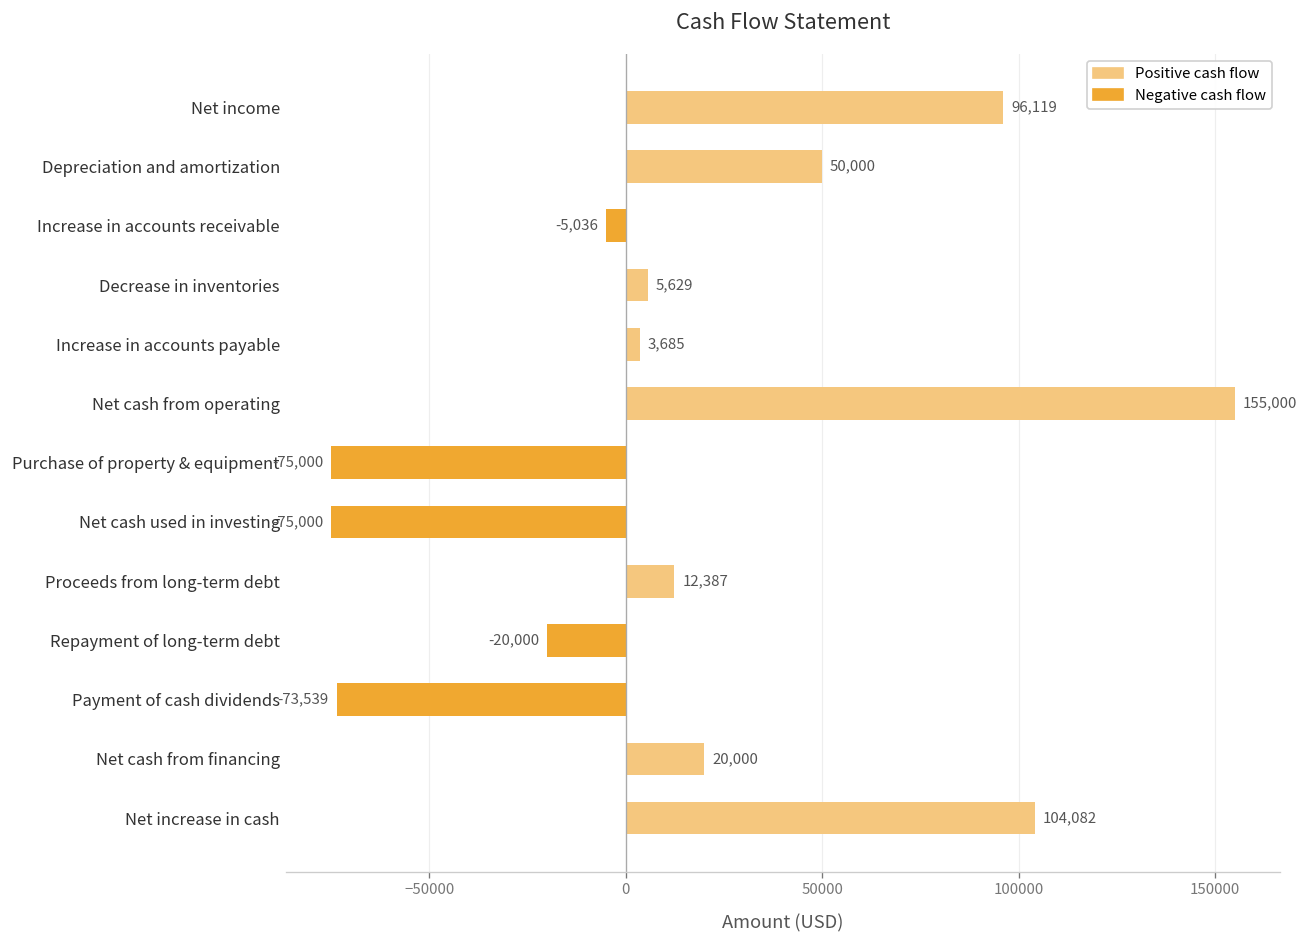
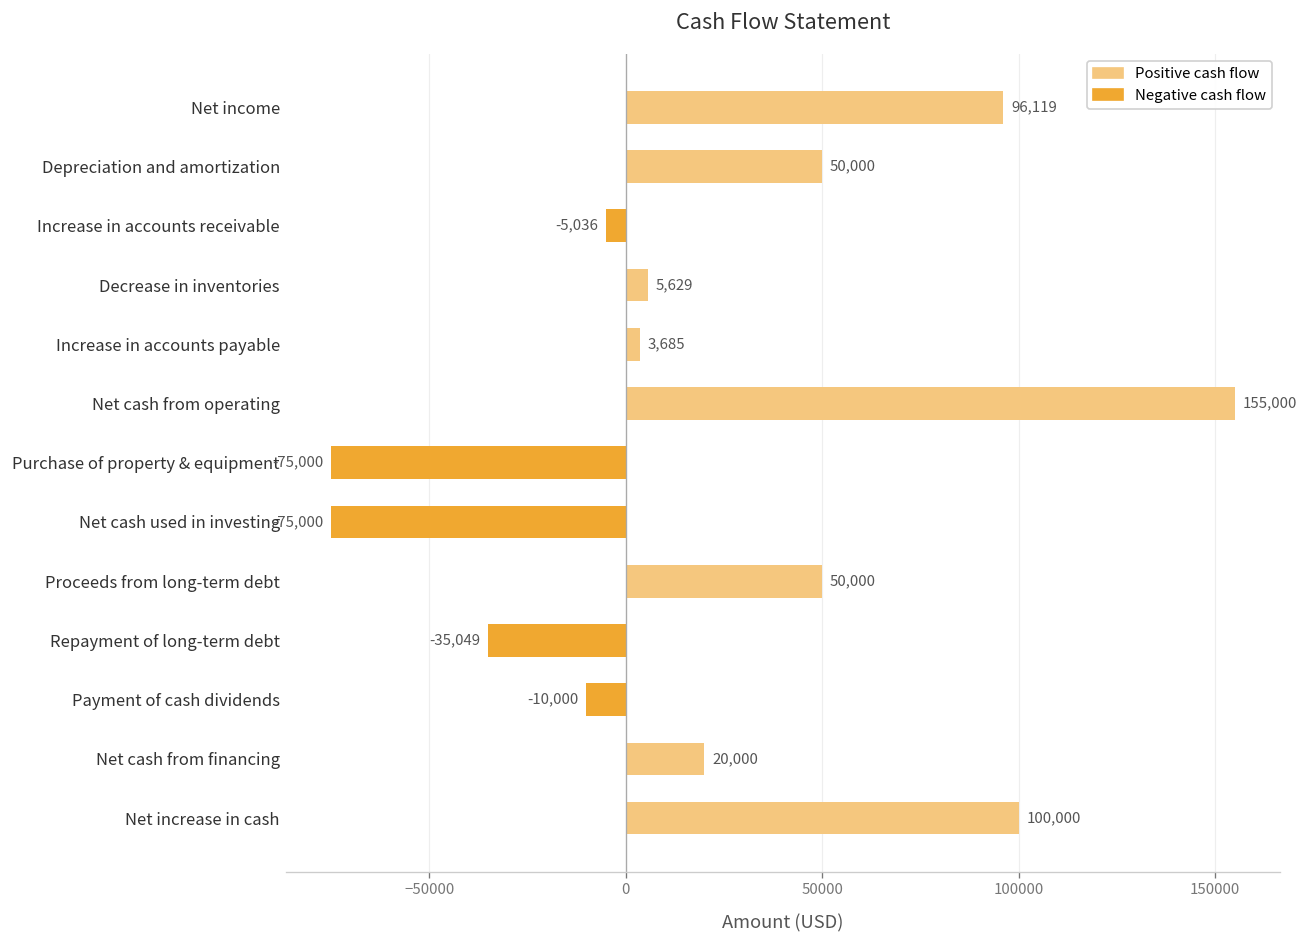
  {
    "Net income": "96,119",
    "Depreciation and amortization": "50,000",
    "Increase in accounts receivable": "-5,036",
    "Decrease in inventories": "5,629",
    "Increase in accounts payable": "3,685",
    "Net cash from operating": "155,000",
    "Purchase of property & equipment": "-75,000",
    "Net cash used in investing": "-75,000",
-   "Proceeds from long-term debt": "12,387",
-   "Repayment of long-term debt": "-20,000",
-   "Payment of cash dividends": "-73,539",
+   "Proceeds from long-term debt": "50,000",
+   "Repayment of long-term debt": "-35,049",
+   "Payment of cash dividends": "-10,000",
    "Net cash from financing": "20,000",
-   "Net increase in cash": "104,082"
+   "Net increase in cash": "100,000"
  }
